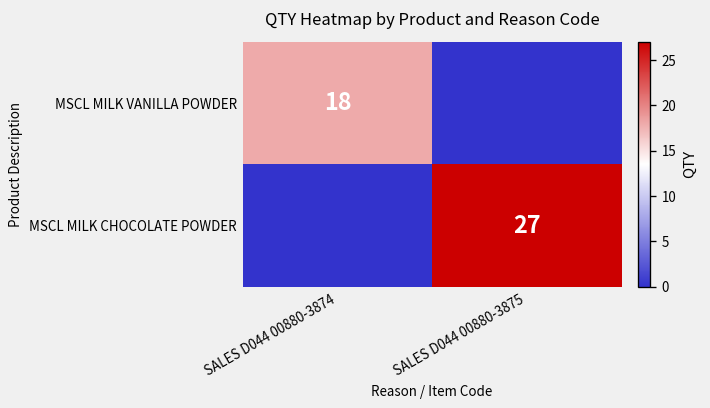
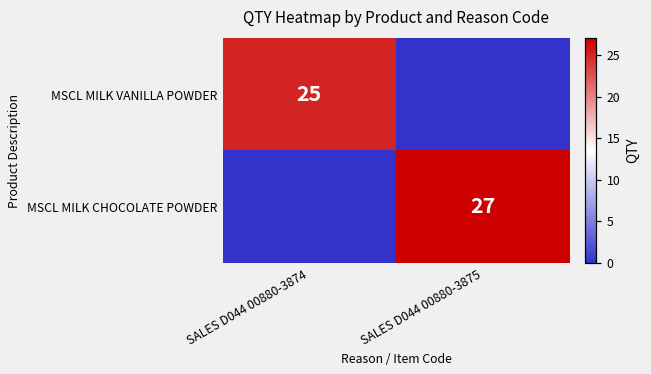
  {
    "MSCL MILK VANILLA POWDER": {
-     "SALES D044 00880-3874": 18
+     "SALES D044 00880-3874": 25
    },
    "MSCL MILK CHOCOLATE POWDER": {
      "SALES D044 00880-3875": 27
    }
  }
